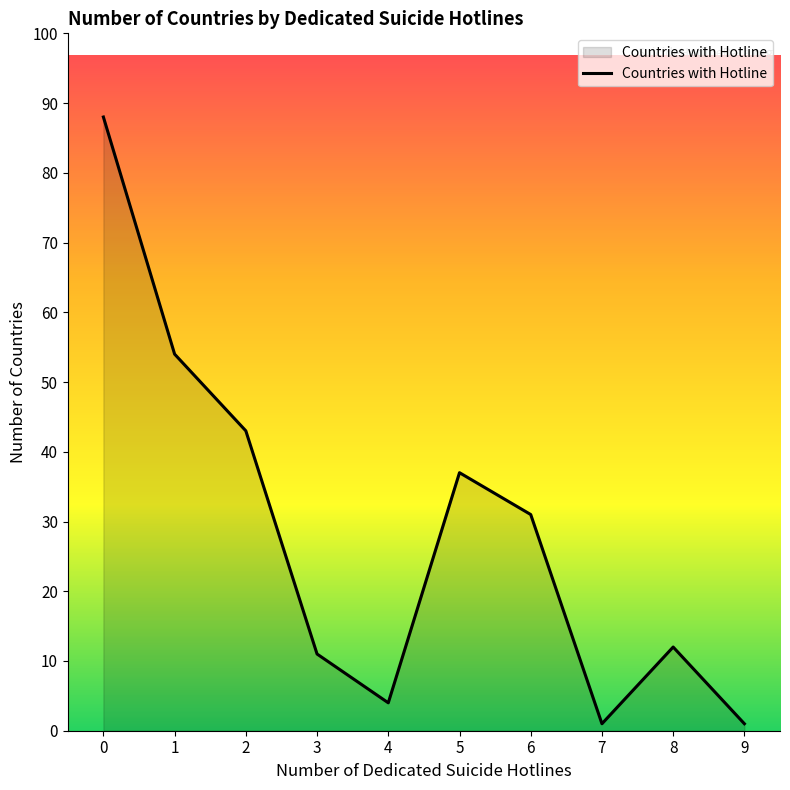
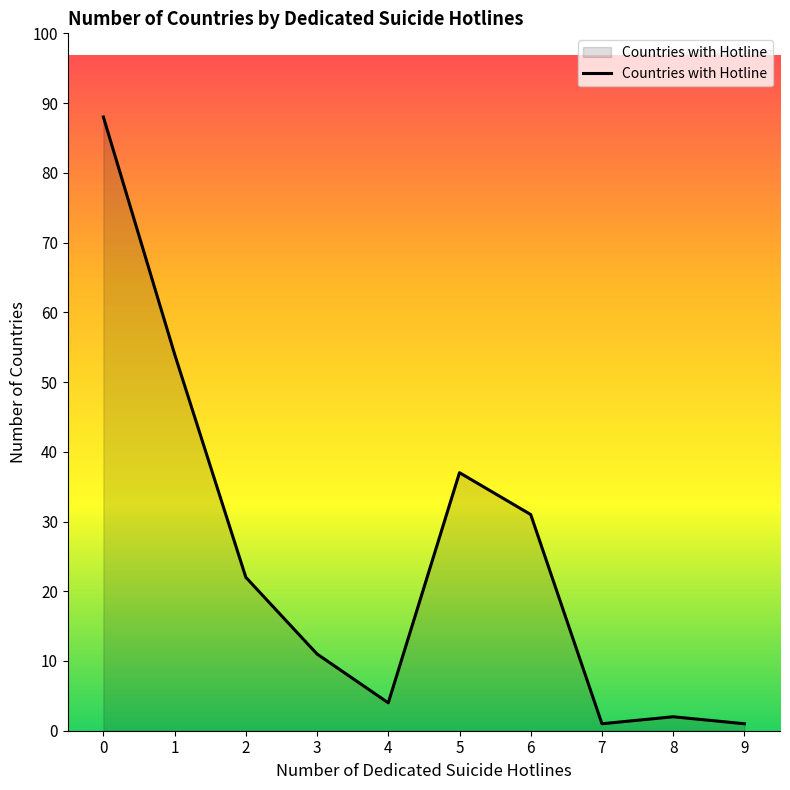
  {
    "0": 88,
    "1": 54,
-   "2": 43,
+   "2": 22,
    "3": 11,
    "4": 4,
    "5": 37,
    "6": 31,
    "7": 1,
-   "8": 12,
+   "8": 2,
    "9": 1
  }
